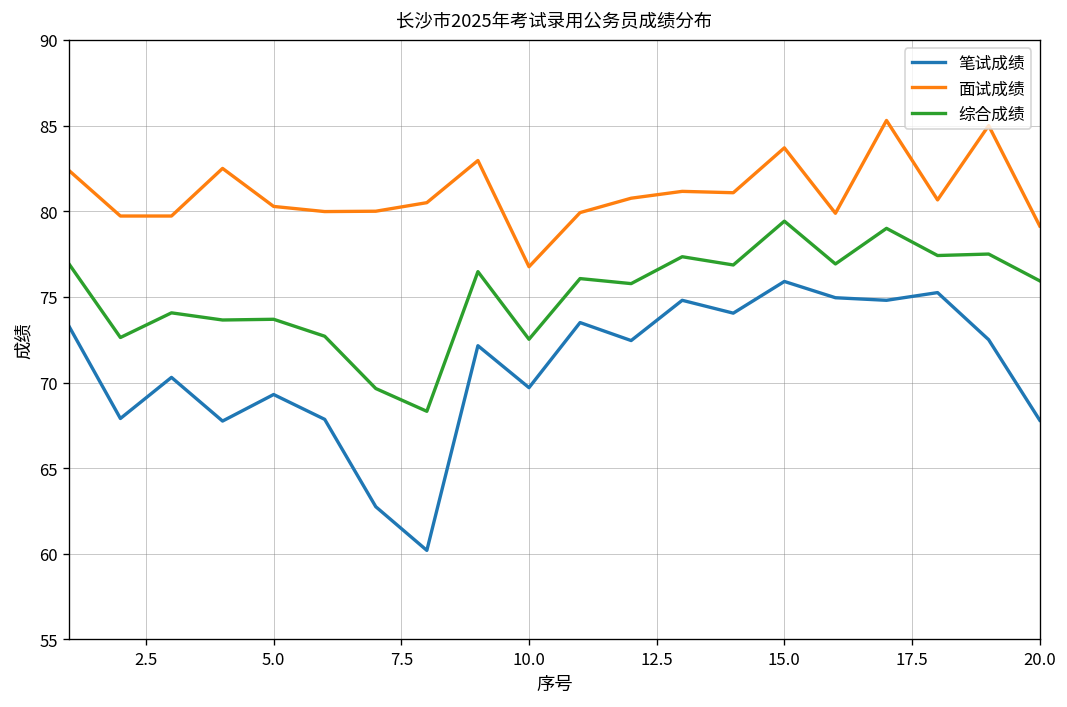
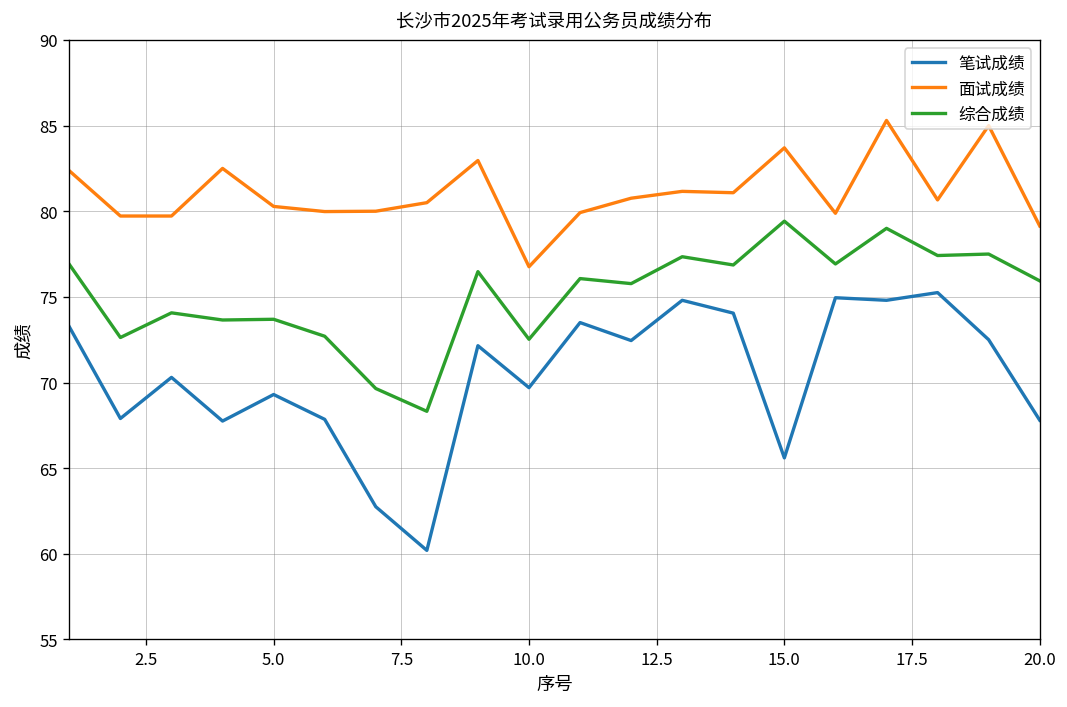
  {
    "笔试成绩": {
      "5.0": 69.3,
      "10.0": 69.7,
-     "15.0": 75.9,
+     "15.0": 65.6,
      "20.0": 67.8
    },
    "面试成绩": {
      "5.0": 80.3,
      "10.0": 76.8,
      "15.0": 83.7,
      "20.0": 79.1
    },
    "综合成绩": {
      "5.0": 73.7,
      "10.0": 72.5,
      "15.0": 79.4,
      "20.0": 75.9
    }
  }
